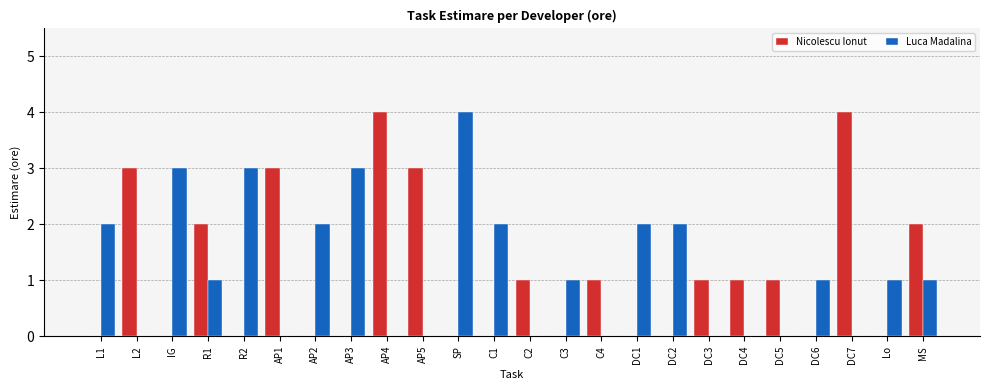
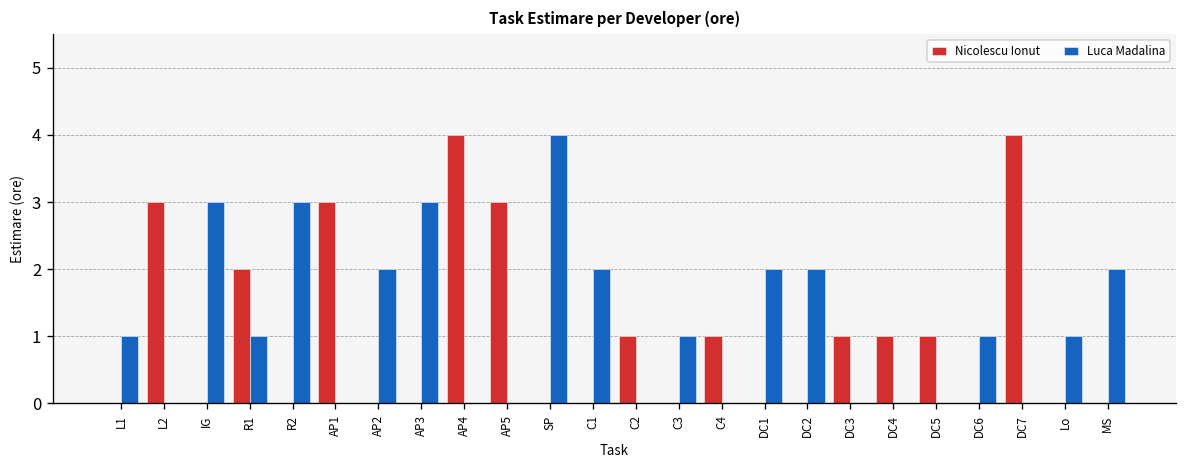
  {
    "Nicolescu Ionut": {
      "L1": 0,
      "L2": 3,
      "IG": 0,
      "R1": 2,
      "R2": 0,
      "AP1": 3,
      "AP2": 0,
      "AP3": 0,
      "AP4": 4,
      "AP5": 3,
      "SP": 0,
      "C1": 0,
      "C2": 1,
      "C3": 0,
      "C4": 1,
      "DC1": 0,
      "DC2": 0,
      "DC3": 1,
      "DC4": 1,
      "DC5": 1,
      "DC6": 0,
      "DC7": 4,
      "Lo": 0,
-     "MS": 2
+     "MS": 0
    },
    "Luca Madalina": {
-     "L1": 2,
+     "L1": 1,
      "L2": 0,
      "IG": 3,
      "R1": 1,
      "R2": 3,
      "AP1": 0,
      "AP2": 2,
      "AP3": 3,
      "AP4": 0,
      "AP5": 0,
      "SP": 4,
      "C1": 2,
      "C2": 0,
      "C3": 1,
      "C4": 0,
      "DC1": 2,
      "DC2": 2,
      "DC3": 0,
      "DC4": 0,
      "DC5": 0,
      "DC6": 1,
      "DC7": 0,
      "Lo": 1,
-     "MS": 1
+     "MS": 2
    }
  }
